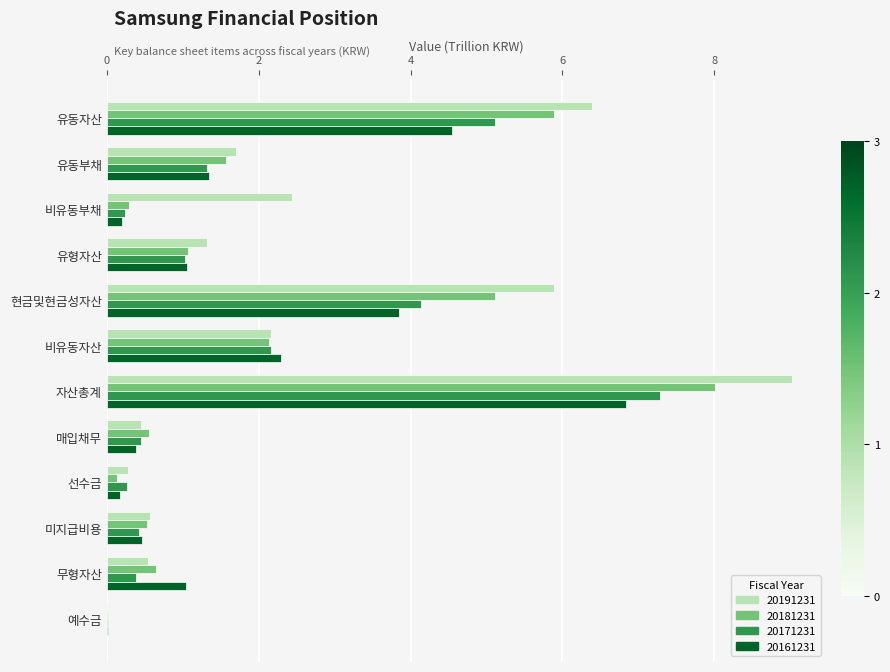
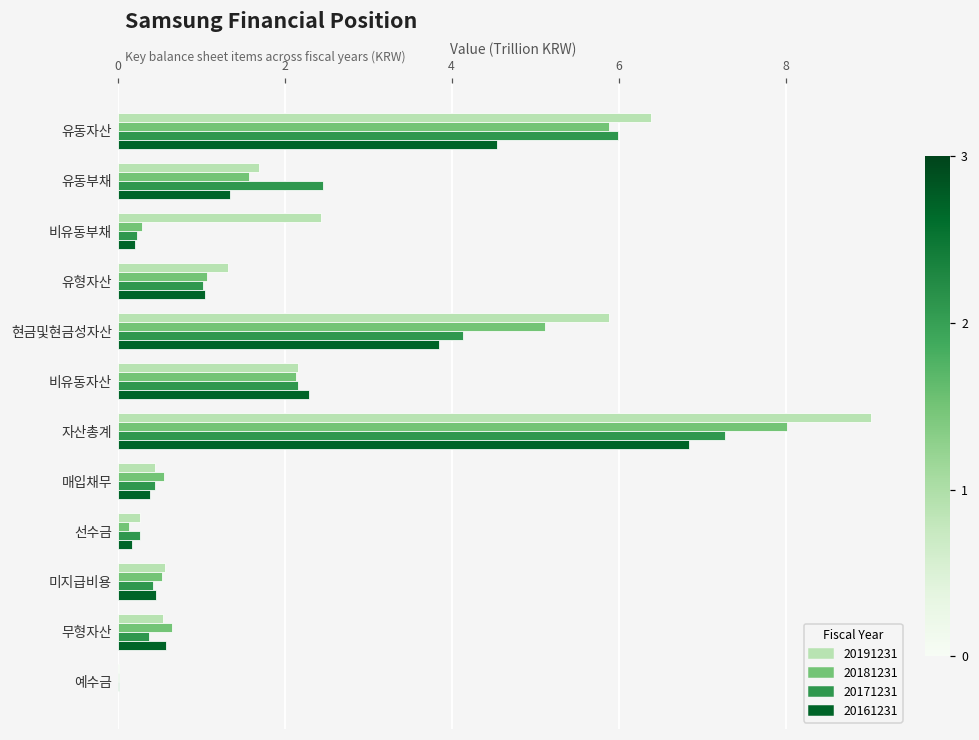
  {
    "20191231": {
      "유동자산": 6.4,
      "유동부채": 1.7,
      "비유동부채": 2.4,
      "유형자산": 1.3,
      "현금및현금성자산": 5.9,
      "비유동자산": 2.2,
      "자산총계": 9.0,
      "매입채무": 0.4,
      "선수금": 0.3,
      "미지급비용": 0.6,
      "무형자산": 0.5
    },
    "20181231": {
      "유동자산": 5.9,
      "유동부채": 1.6,
      "비유동부채": 0.3,
      "유형자산": 1.1,
      "현금및현금성자산": 5.1,
      "비유동자산": 2.1,
      "자산총계": 8.0,
      "매입채무": 0.6,
      "선수금": 0.1,
      "미지급비용": 0.5,
      "무형자산": 0.7
    },
    "20171231": {
-     "유동자산": 5.1,
-     "유동부채": 1.3,
+     "유동자산": 6.0,
+     "유동부채": 2.5,
      "비유동부채": 0.2,
      "유형자산": 1.0,
      "현금및현금성자산": 4.1,
      "비유동자산": 2.2,
      "자산총계": 7.3,
      "매입채무": 0.4,
      "선수금": 0.3,
      "미지급비용": 0.4,
      "무형자산": 0.4
    },
    "20161231": {
      "유동자산": 4.5,
      "유동부채": 1.3,
      "비유동부채": 0.2,
      "유형자산": 1.1,
      "현금및현금성자산": 3.8,
      "비유동자산": 2.3,
      "자산총계": 6.8,
      "매입채무": 0.4,
      "선수금": 0.2,
      "미지급비용": 0.5,
-     "무형자산": 1.0
+     "무형자산": 0.6
    }
  }
